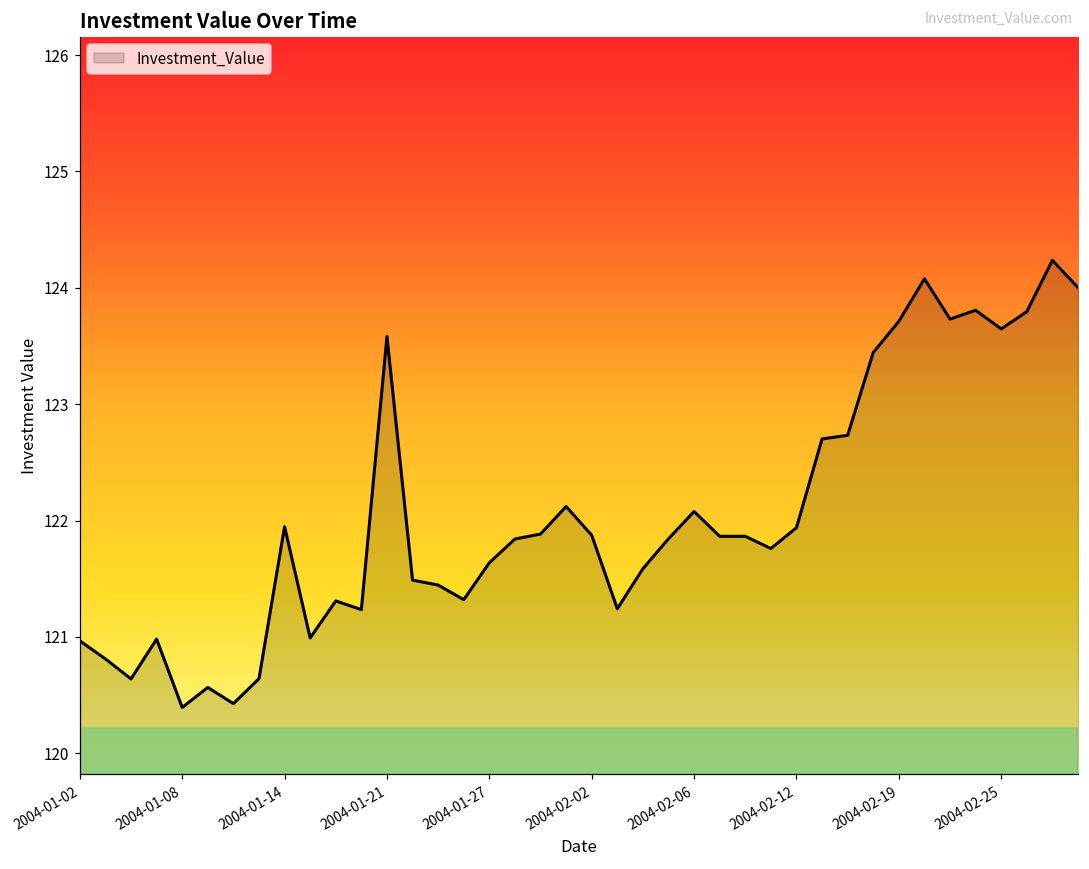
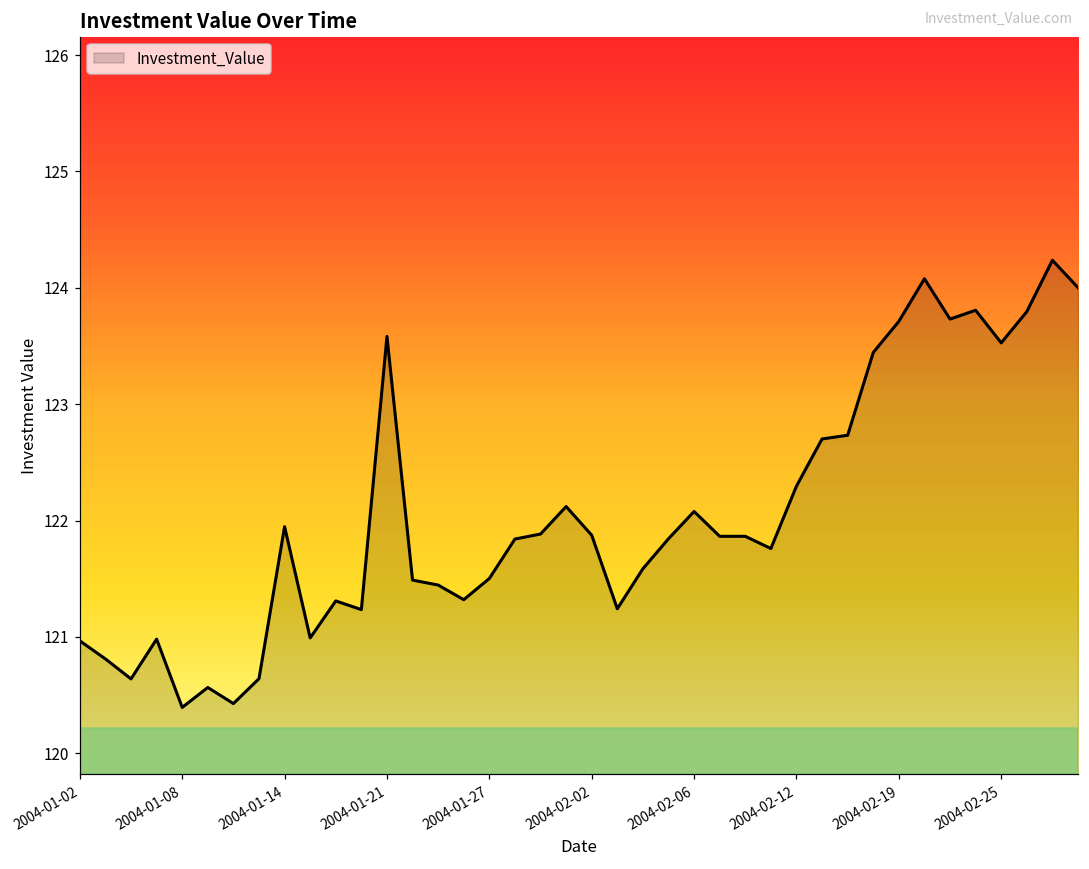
  {
    "2004-01-02": 120.97,
    "2004-01-08": 120.39,
    "2004-01-14": 121.95,
    "2004-01-21": 123.58,
-   "2004-01-27": 121.64,
+   "2004-01-27": 121.50,
    "2004-02-02": 121.87,
    "2004-02-06": 122.08,
-   "2004-02-12": 121.94,
+   "2004-02-12": 122.30,
    "2004-02-19": 123.71,
-   "2004-02-25": 123.65
+   "2004-02-25": 123.53
  }
